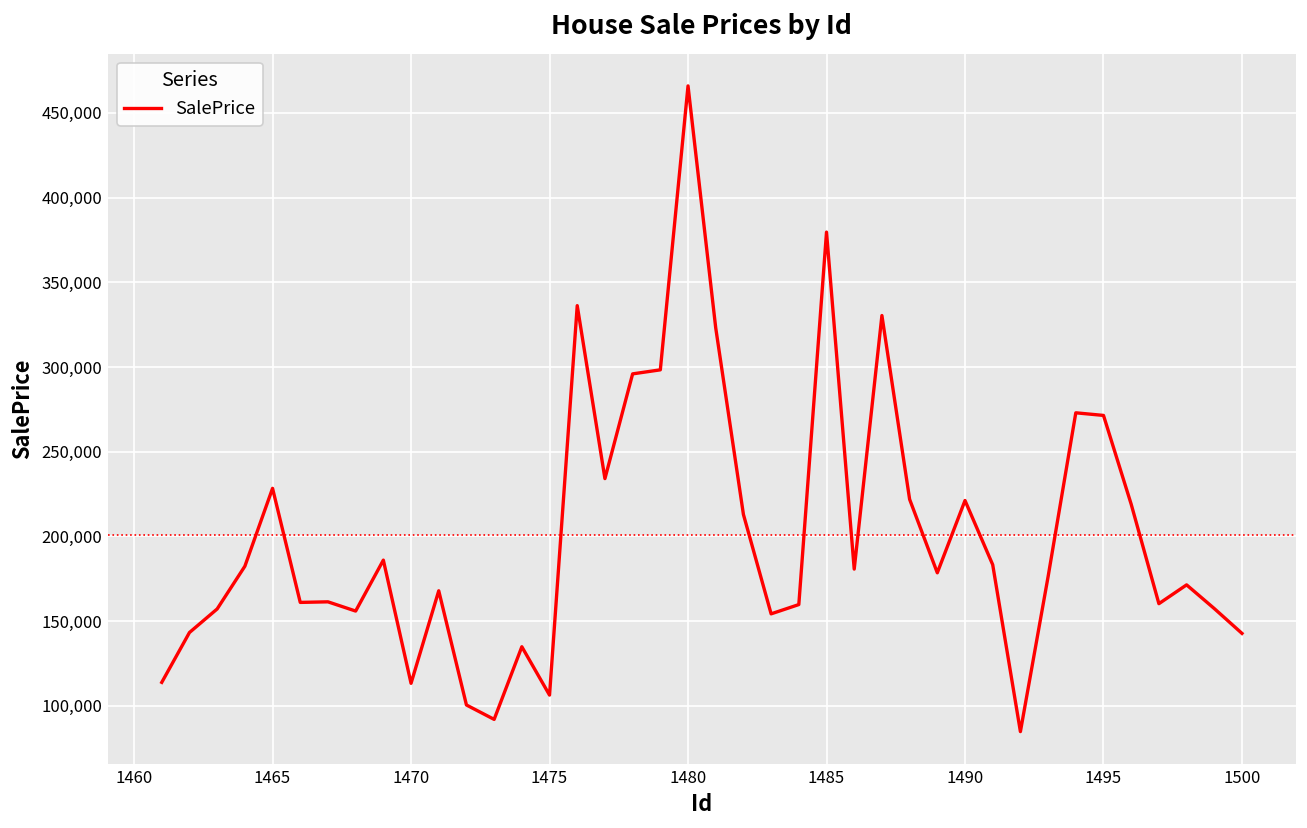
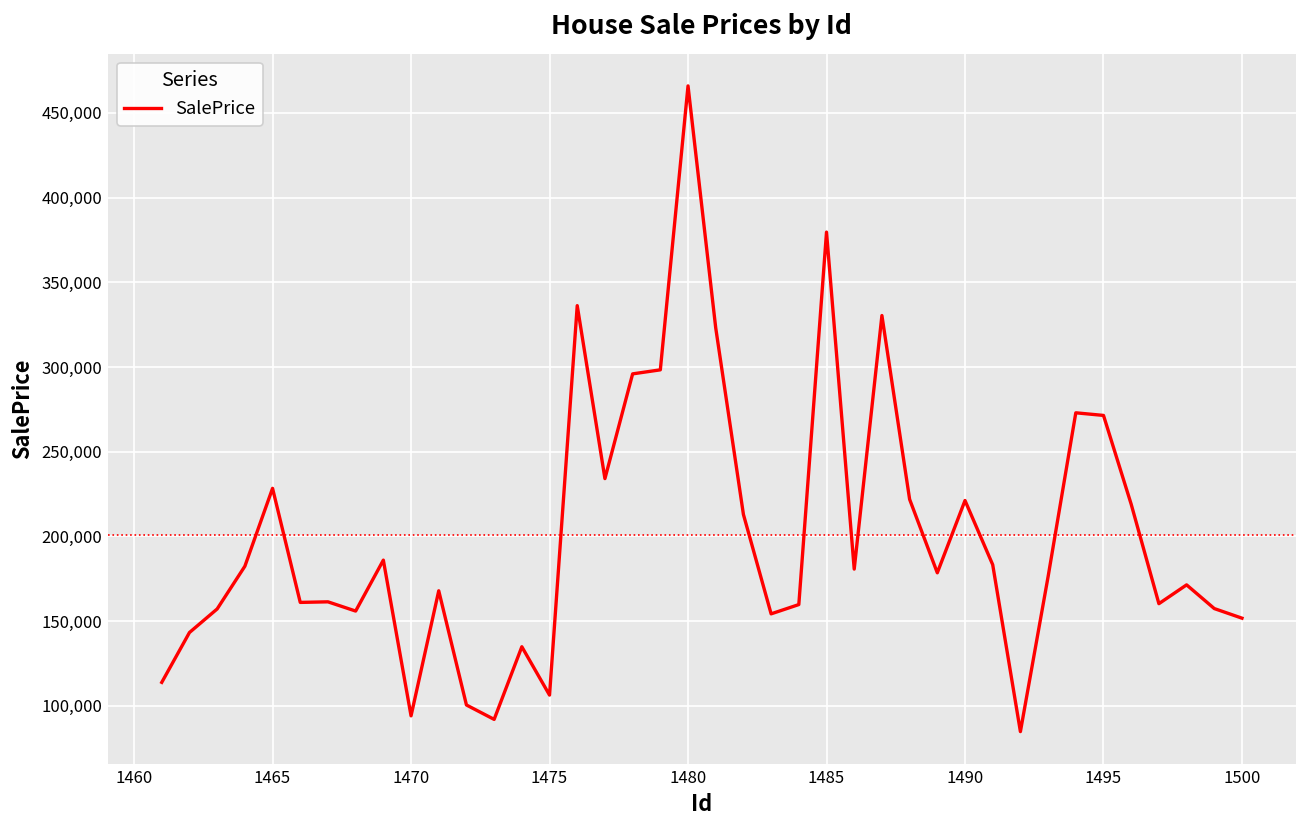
  {
    "1465": "228,000",
-   "1470": "113,000",
+   "1470": "94,000",
    "1475": "106,000",
    "1480": "466,000",
    "1485": "380,000",
    "1490": "221,000",
    "1495": "271,000",
-   "1500": "143,000"
+   "1500": "152,000"
  }
